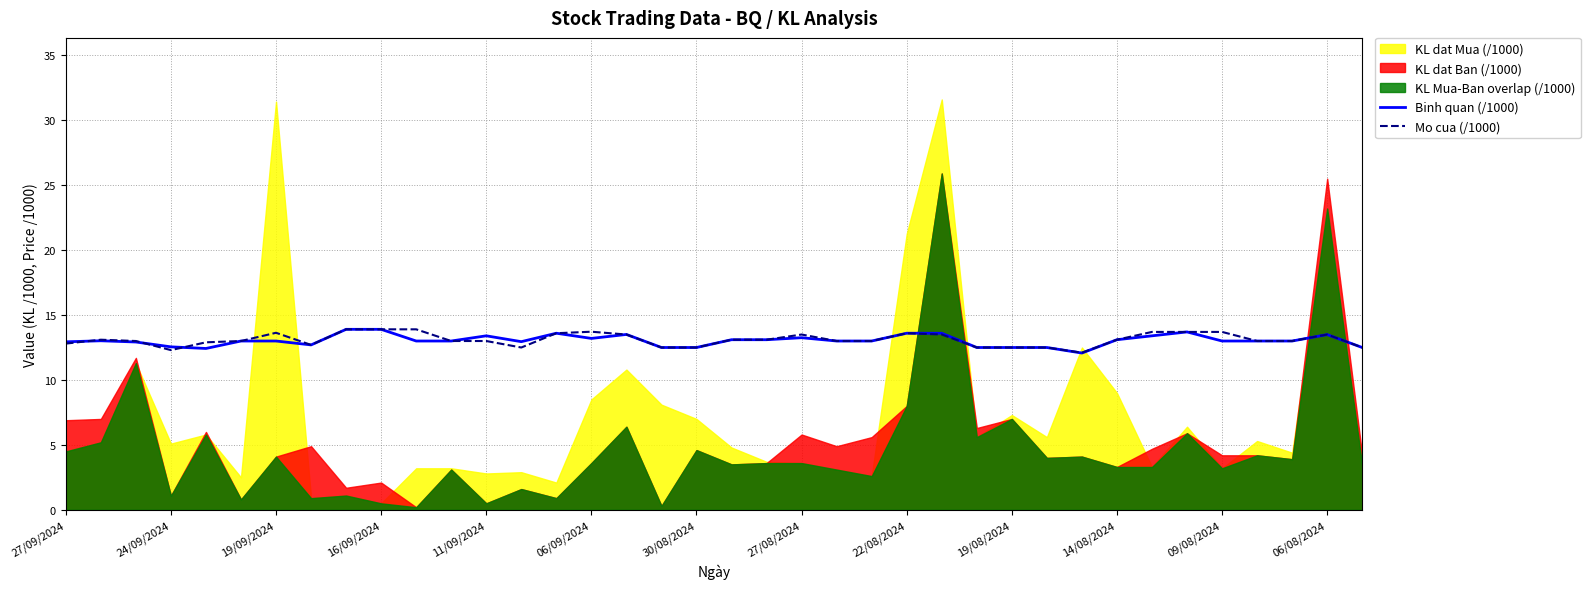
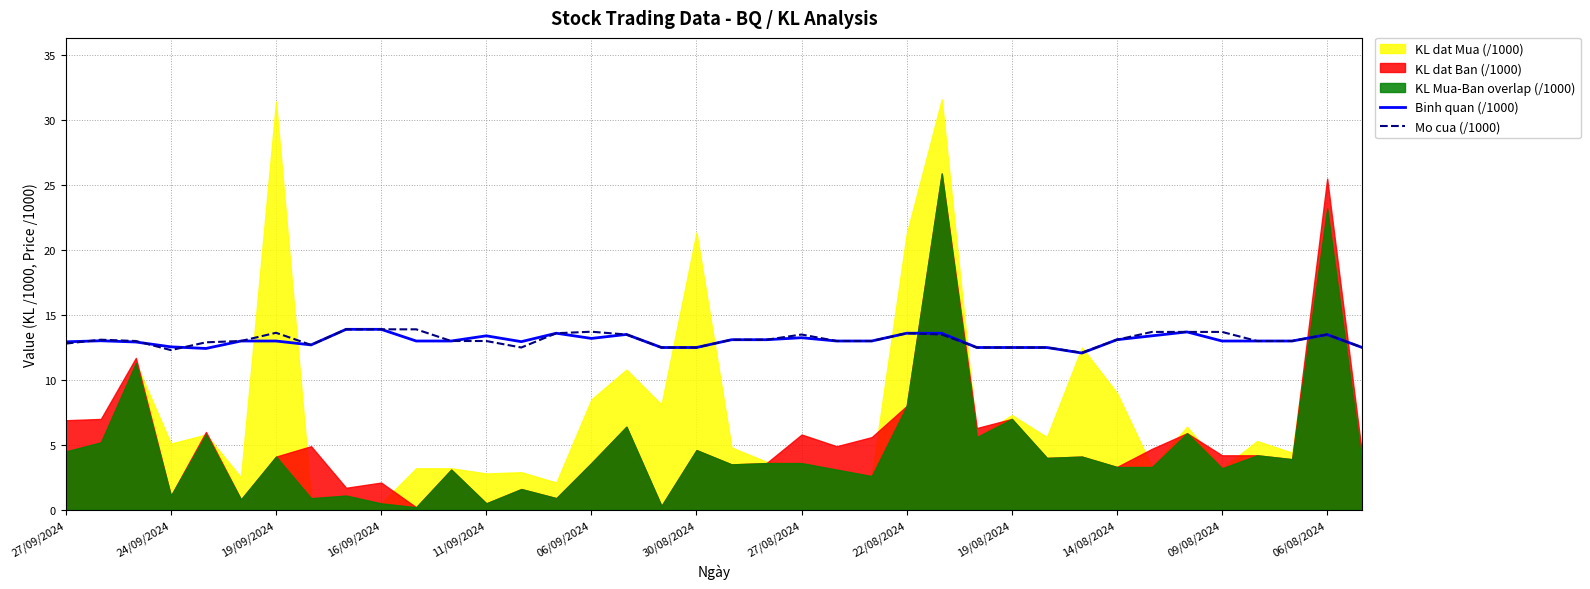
  {
    "Binh quan (/1000)": {
      "24/09/2024": 12.6,
      "19/09/2024": 13.0,
      "11/09/2024": 13.4,
      "06/09/2024": 13.2,
      "27/08/2024": 13.3,
      "09/08/2024": 13.0
    },
    "KL dat Mua (/1000)": {
      "24/09/2024": 5.1,
      "19/09/2024": 31.4,
      "11/09/2024": 2.8,
      "06/09/2024": 8.5,
-     "30/08/2024": 7.0,
+     "30/08/2024": 21.4,
      "22/08/2024": 21.3,
      "19/08/2024": 7.3,
      "14/08/2024": 9.0
    },
    "KL dat Ban (/1000)": {
      "27/09/2024": 6.9,
      "16/09/2024": 2.1,
      "27/08/2024": 5.8,
      "09/08/2024": 4.2,
      "06/08/2024": 25.5
    },
    "Mo cua (/1000)": {
      "24/09/2024": 12.3,
      "19/09/2024": 13.6,
      "11/09/2024": 13.0,
      "06/09/2024": 13.7,
      "27/08/2024": 13.5,
      "09/08/2024": 13.7
    }
  }
